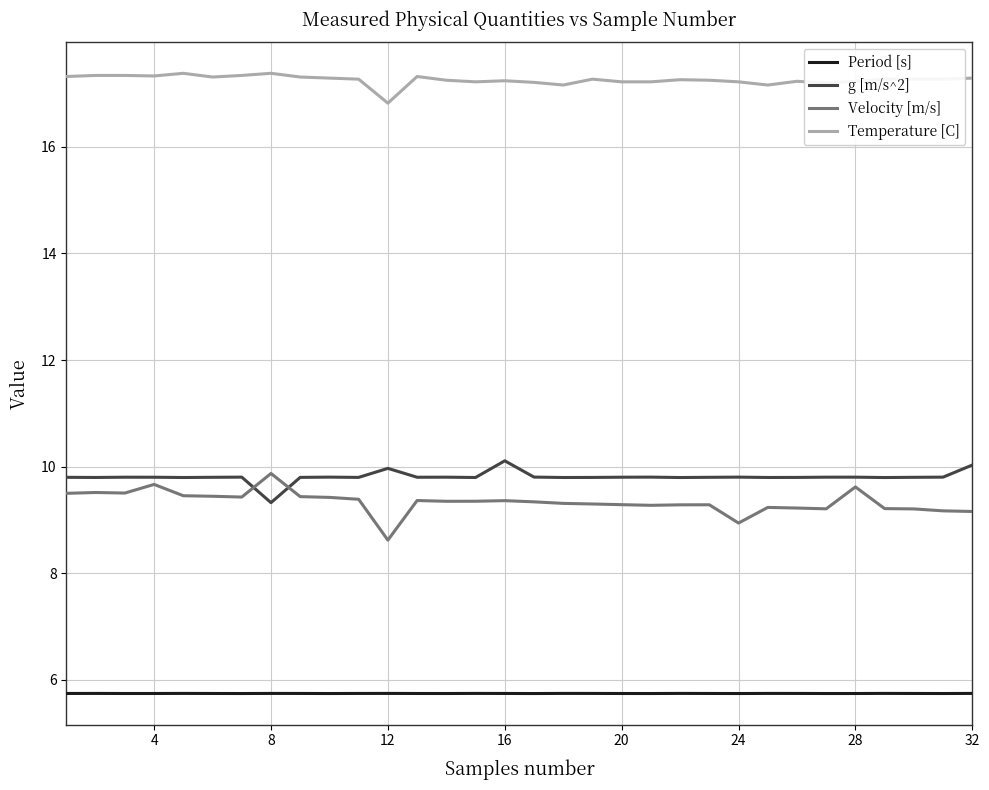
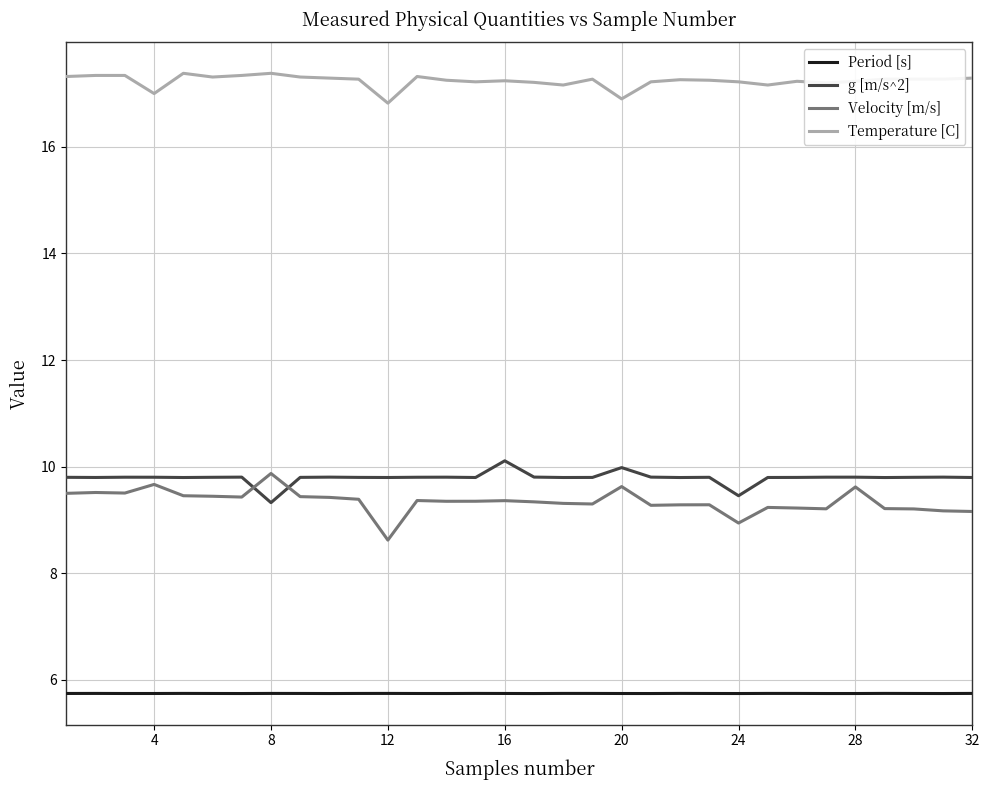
  {
    "Period [s]": {
      "4": 5.7,
      "8": 5.7,
      "12": 5.7,
      "16": 5.7,
      "20": 5.7,
      "24": 5.7,
      "28": 5.7,
      "32": 5.7
    },
    "g [m/s^2]": {
      "4": 9.8,
      "8": 9.3,
-     "12": 10.0,
+     "12": 9.8,
      "16": 10.1,
-     "20": 9.8,
-     "24": 9.8,
+     "20": 10.0,
+     "24": 9.5,
      "28": 9.8,
-     "32": 10.0
+     "32": 9.8
    },
    "Velocity [m/s]": {
      "4": 9.7,
      "8": 9.9,
      "12": 8.6,
      "16": 9.4,
-     "20": 9.3,
+     "20": 9.6,
      "24": 8.9,
      "28": 9.6,
      "32": 9.2
    },
    "Temperature [C]": {
-     "4": 17.3,
+     "4": 17.0,
      "8": 17.4,
      "12": 16.8,
      "16": 17.2,
-     "20": 17.2,
+     "20": 16.9,
      "24": 17.2,
      "32": 17.3
    }
  }
